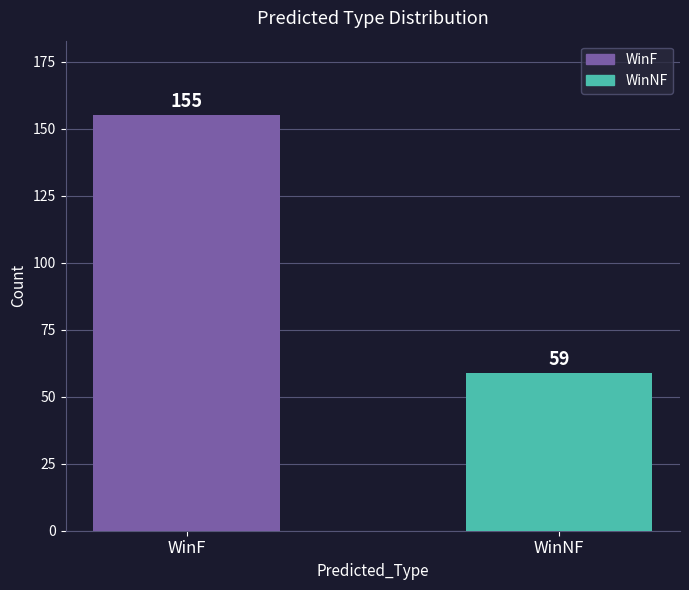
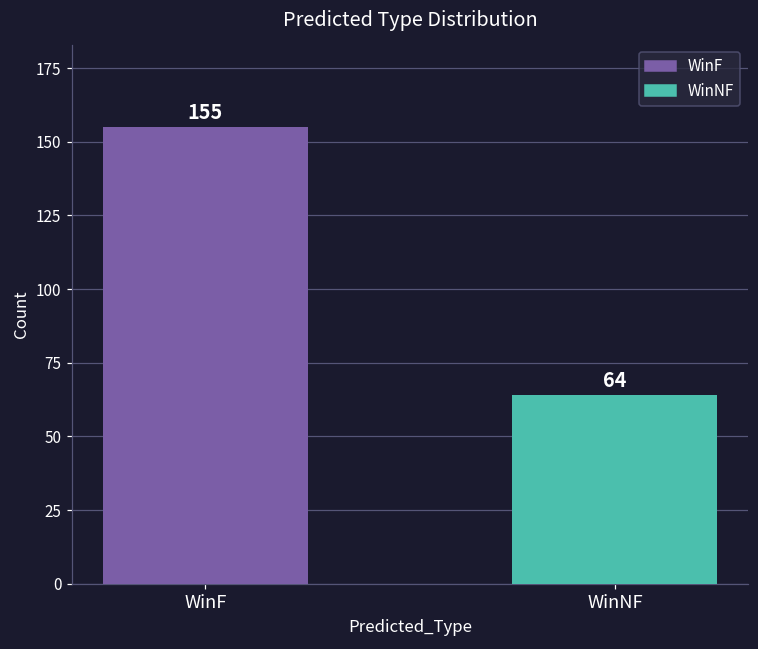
  {
    "WinF": 155,
-   "WinNF": 59
+   "WinNF": 64
  }
